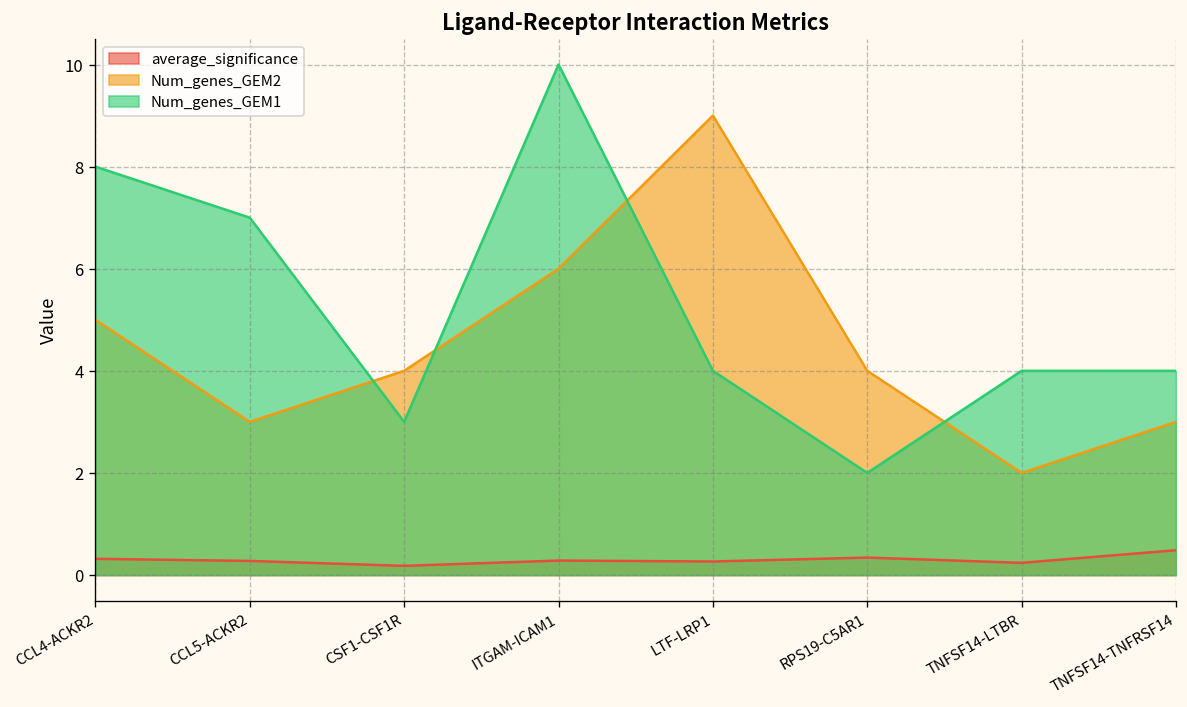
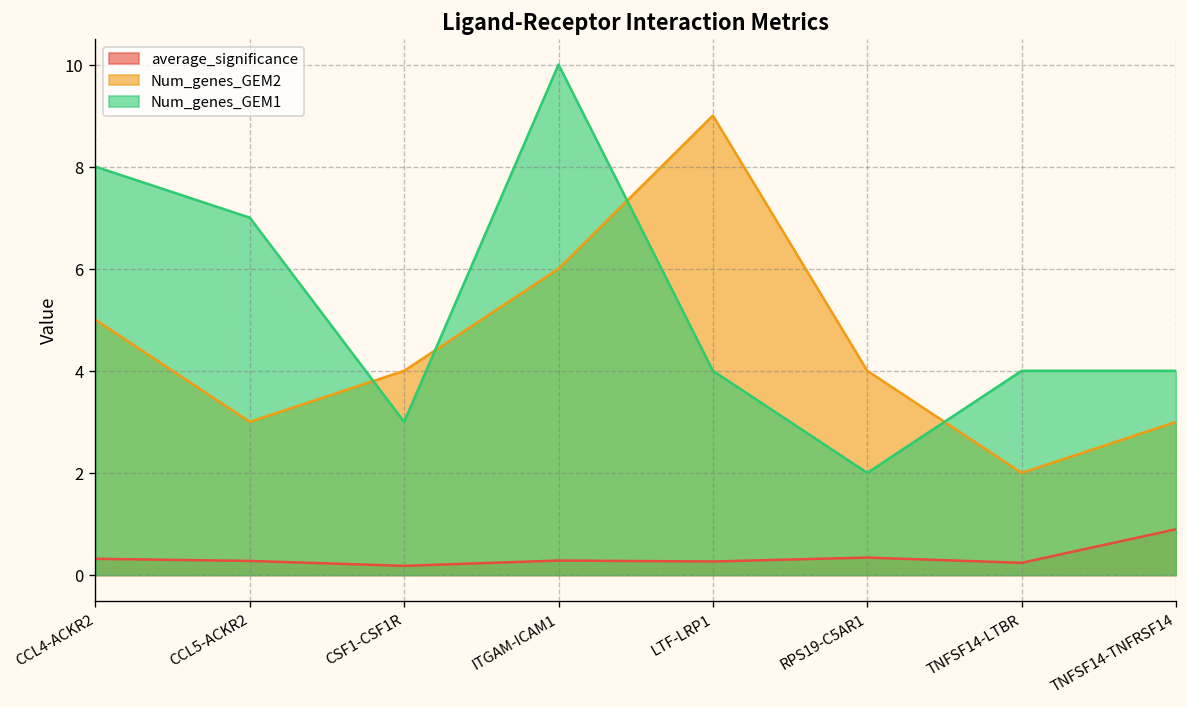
  {
    "average_significance": {
      "CCL4-ACKR2": 0.3,
      "CCL5-ACKR2": 0.3,
      "CSF1-CSF1R": 0.2,
      "ITGAM-ICAM1": 0.3,
      "LTF-LRP1": 0.3,
      "RPS19-C5AR1": 0.3,
      "TNFSF14-LTBR": 0.2,
-     "TNFSF14-TNFRSF14": 0.5
+     "TNFSF14-TNFRSF14": 0.9
    },
    "Num_genes_GEM2": {
      "CCL4-ACKR2": 5.0,
      "CCL5-ACKR2": 3.0,
      "CSF1-CSF1R": 4.0,
      "ITGAM-ICAM1": 6.0,
      "LTF-LRP1": 9.0,
      "RPS19-C5AR1": 4.0,
      "TNFSF14-LTBR": 2.0,
      "TNFSF14-TNFRSF14": 3.0
    },
    "Num_genes_GEM1": {
      "CCL4-ACKR2": 8.0,
      "CCL5-ACKR2": 7.0,
      "CSF1-CSF1R": 3.0,
      "ITGAM-ICAM1": 10.0,
      "LTF-LRP1": 4.0,
      "RPS19-C5AR1": 2.0,
      "TNFSF14-LTBR": 4.0,
      "TNFSF14-TNFRSF14": 4.0
    }
  }
